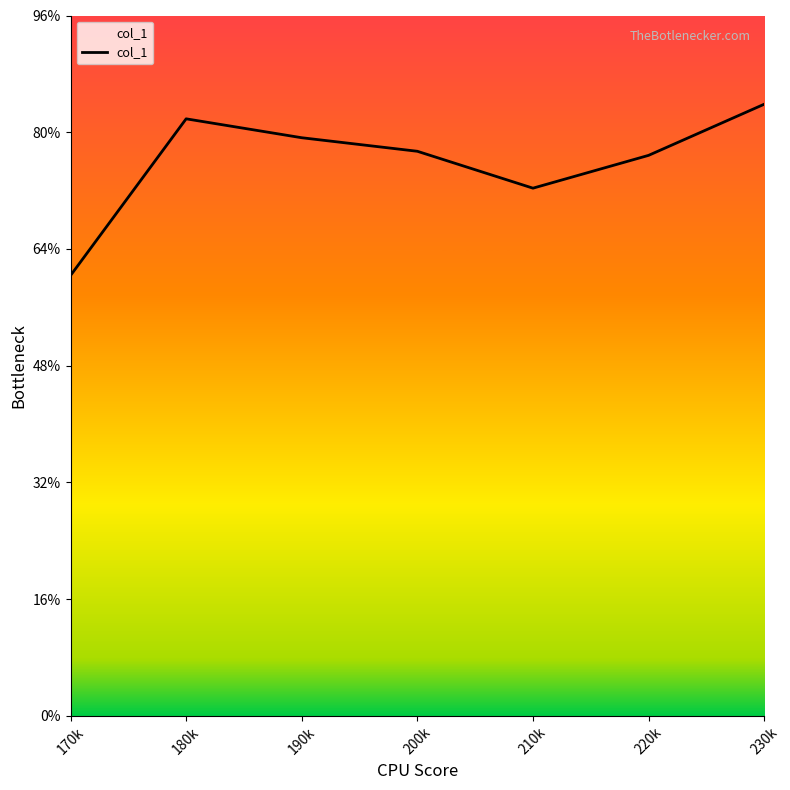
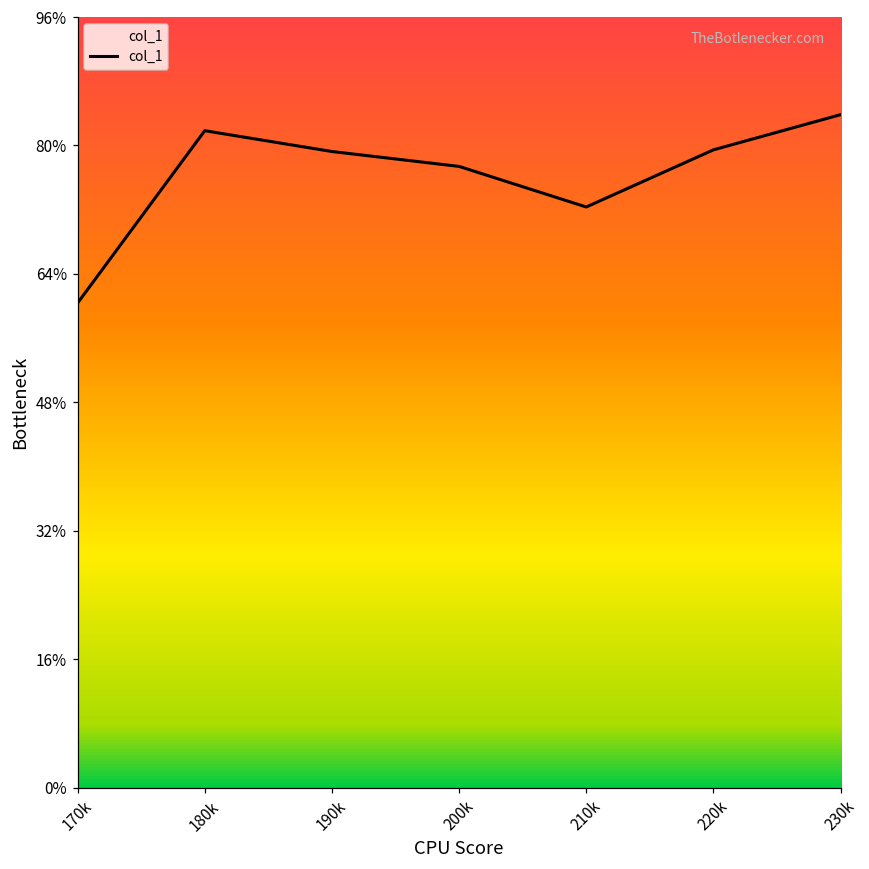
  {
    "170k": "60%",
    "180k": "82%",
    "190k": "79%",
    "200k": "77%",
    "210k": "72%",
-   "220k": "77%",
+   "220k": "79%",
    "230k": "84%"
  }
